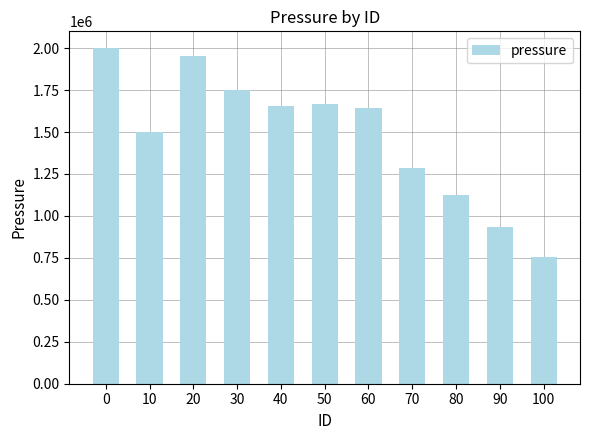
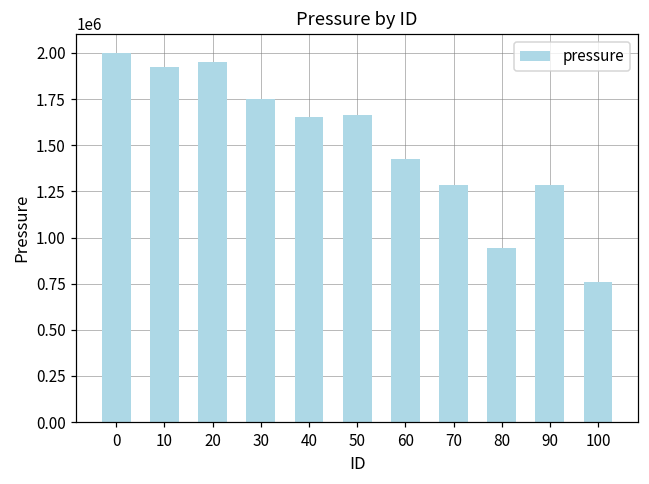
  {
    "0": 2000000,
-   "10": 1500000,
+   "10": 1920000,
    "20": 1950000,
    "30": 1750000,
    "40": 1650000,
    "50": 1670000,
-   "60": 1640000,
+   "60": 1420000,
    "70": 1290000,
-   "80": 1120000,
-   "90": 930000,
+   "80": 950000,
+   "90": 1280000,
    "100": 760000
  }
